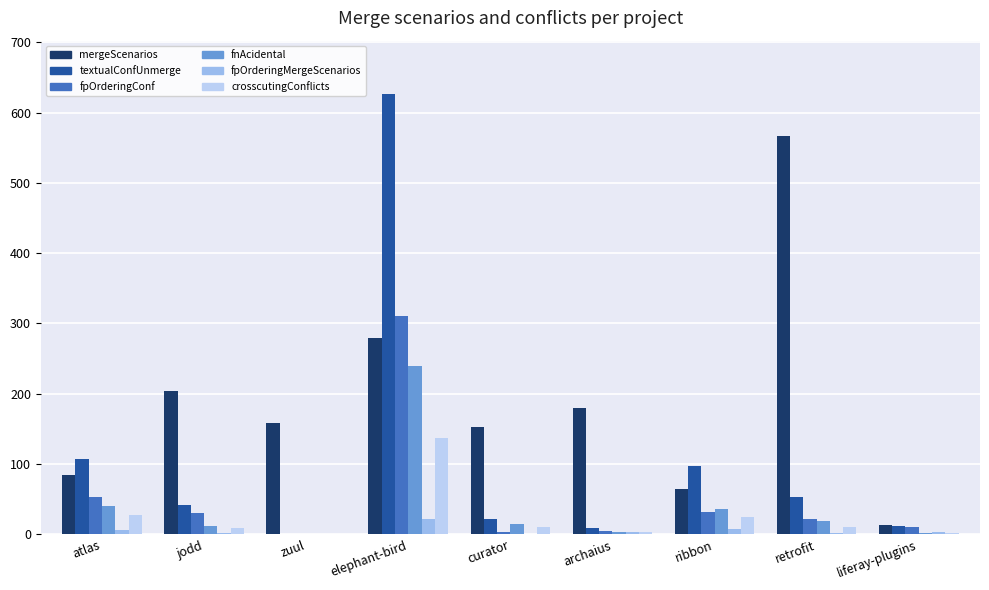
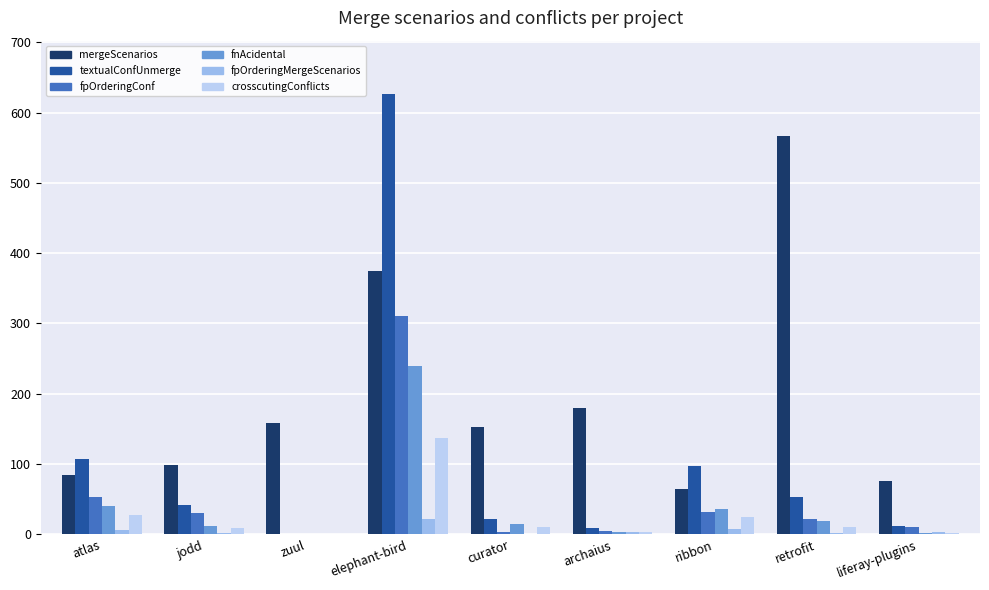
  {
    "mergeScenarios": {
      "atlas": 90,
-     "jodd": 200,
+     "jodd": 100,
      "zuul": 160,
-     "elephant-bird": 280,
+     "elephant-bird": 380,
      "curator": 150,
      "archaius": 180,
      "ribbon": 60,
      "retrofit": 570,
-     "liferay-plugins": 10
+     "liferay-plugins": 80
    }
  }
